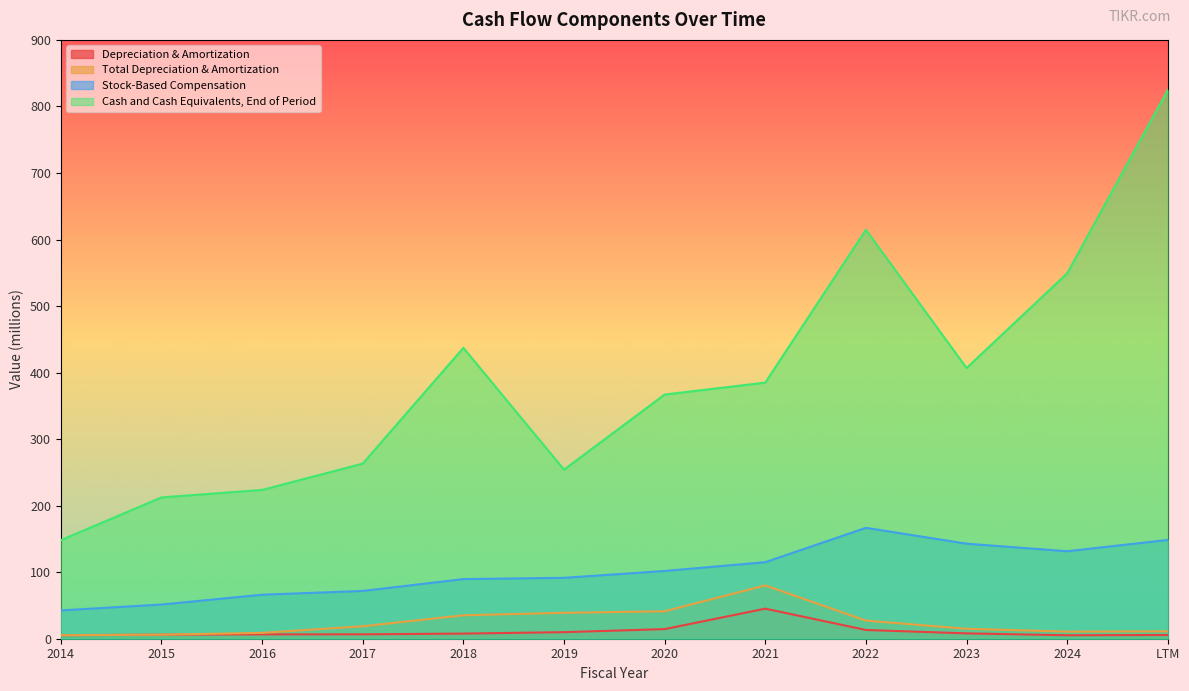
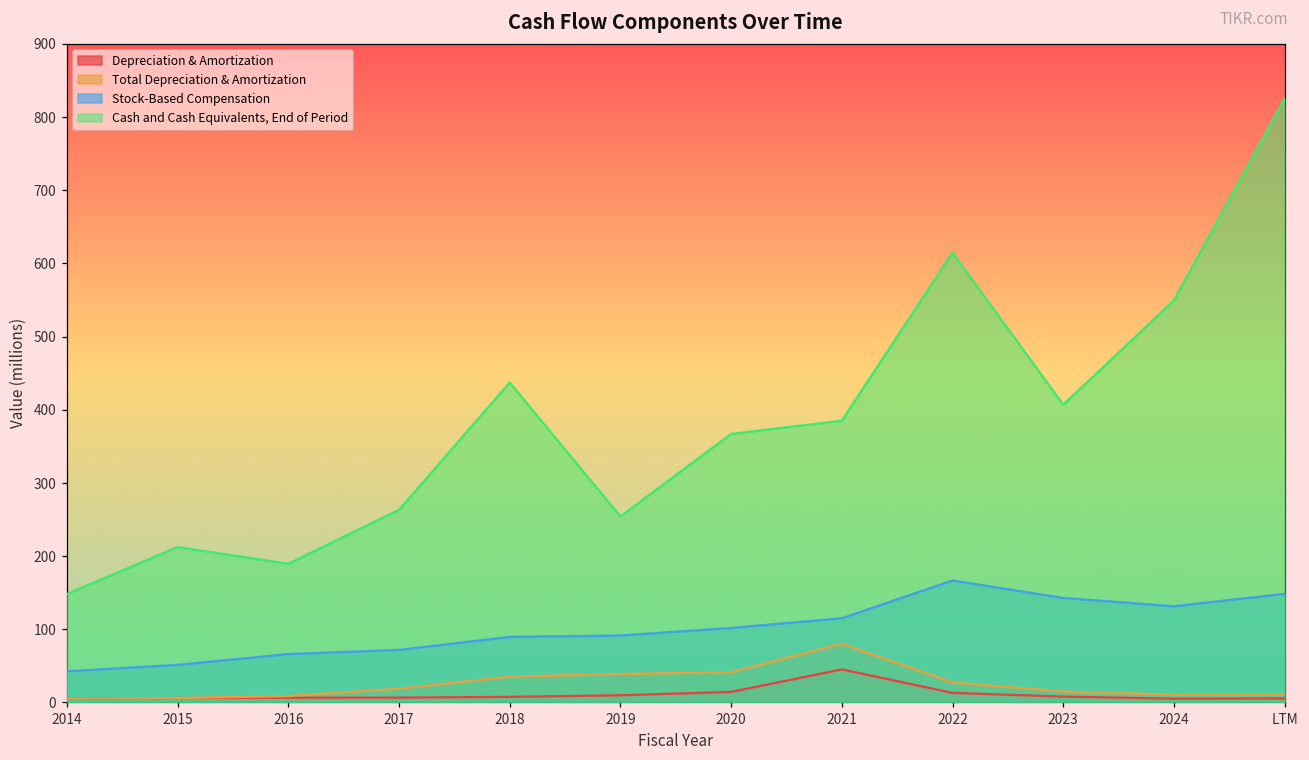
  {
    "Depreciation & Amortization": {
      "2017": 10,
      "2018": 10,
      "2019": 10,
      "2020": 10,
      "2021": 50,
      "2022": 10,
      "2023": 10,
      "2024": 10,
      "LTM": 10
    },
    "Total Depreciation & Amortization": {
      "2017": 20,
      "2018": 40,
      "2019": 40,
      "2020": 40,
      "2021": 80,
      "2022": 30,
      "2023": 10,
      "2024": 10,
      "LTM": 10
    },
    "Stock-Based Compensation": {
      "2014": 40,
      "2015": 50,
      "2016": 70,
      "2017": 70,
      "2018": 90,
      "2019": 90,
      "2020": 100,
      "2021": 120,
      "2022": 170,
      "2023": 140,
      "2024": 130,
      "LTM": 150
    },
    "Cash and Cash Equivalents, End of Period": {
      "2014": 150,
      "2015": 210,
-     "2016": 220,
+     "2016": 190,
      "2017": 260,
      "2018": 440,
      "2019": 250,
      "2020": 370,
      "2021": 380,
      "2022": 610,
      "2023": 410,
      "2024": 550,
      "LTM": 820
    }
  }
